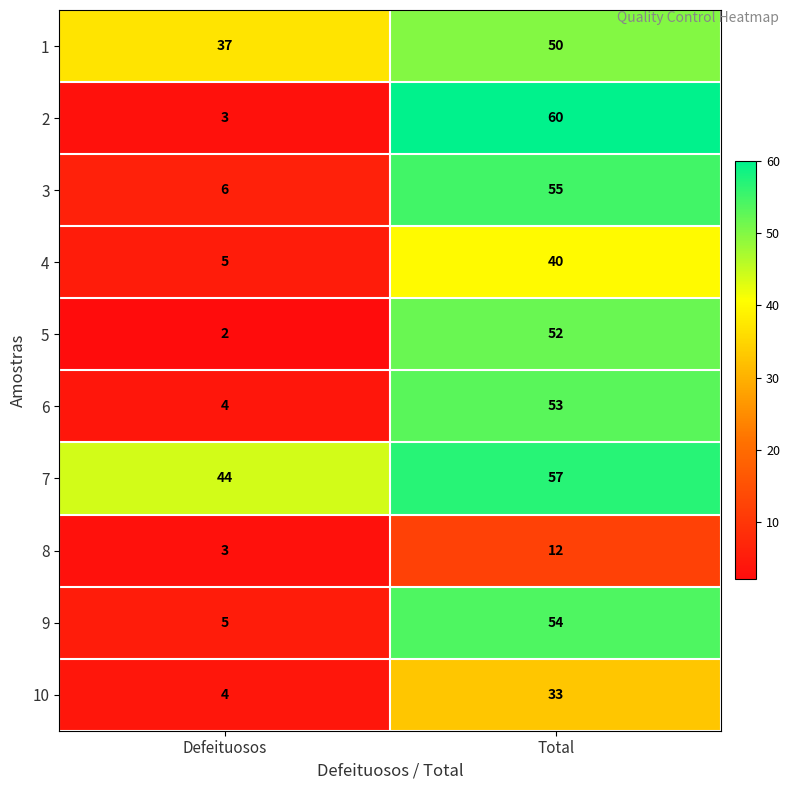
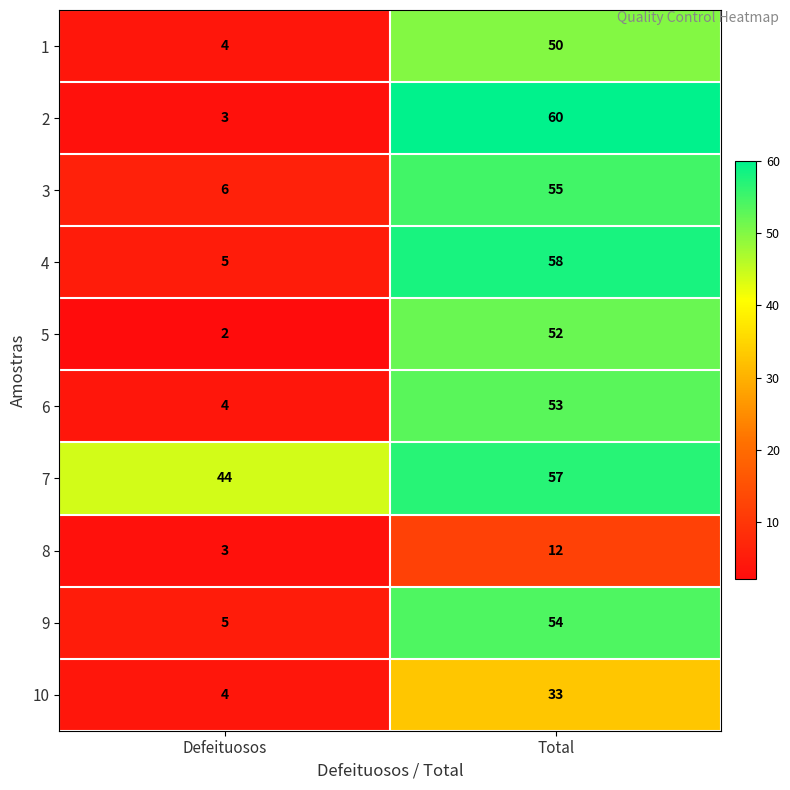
  {
    "1": {
-     "Defeituosos": 37,
+     "Defeituosos": 4,
      "Total": 50
    },
    "2": {
      "Defeituosos": 3,
      "Total": 60
    },
    "3": {
      "Defeituosos": 6,
      "Total": 55
    },
    "4": {
      "Defeituosos": 5,
-     "Total": 40
+     "Total": 58
    },
    "5": {
      "Defeituosos": 2,
      "Total": 52
    },
    "6": {
      "Defeituosos": 4,
      "Total": 53
    },
    "7": {
      "Defeituosos": 44,
      "Total": 57
    },
    "8": {
      "Defeituosos": 3,
      "Total": 12
    },
    "9": {
      "Defeituosos": 5,
      "Total": 54
    },
    "10": {
      "Defeituosos": 4,
      "Total": 33
    }
  }
